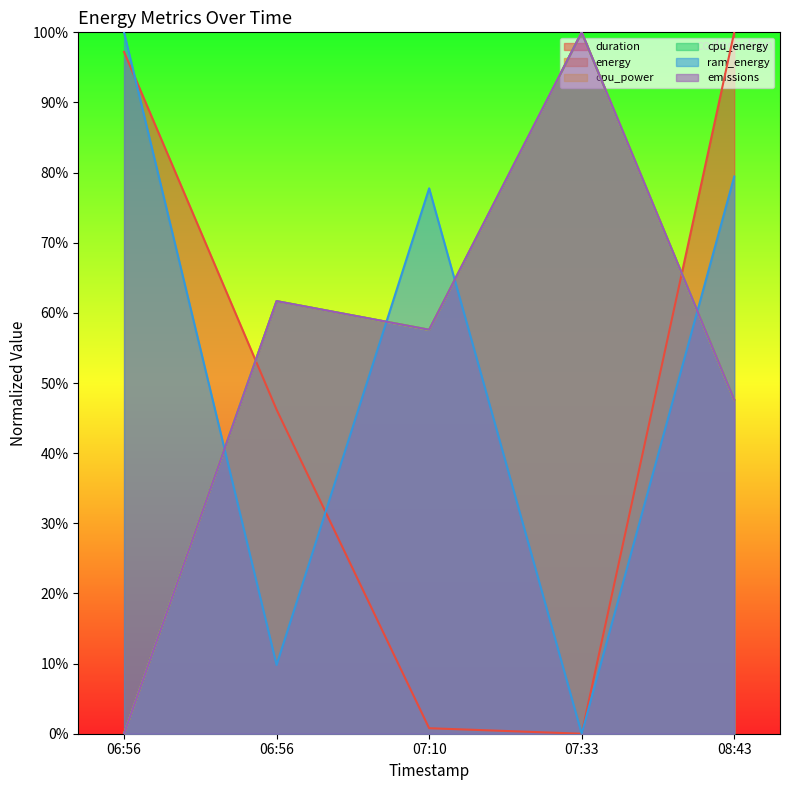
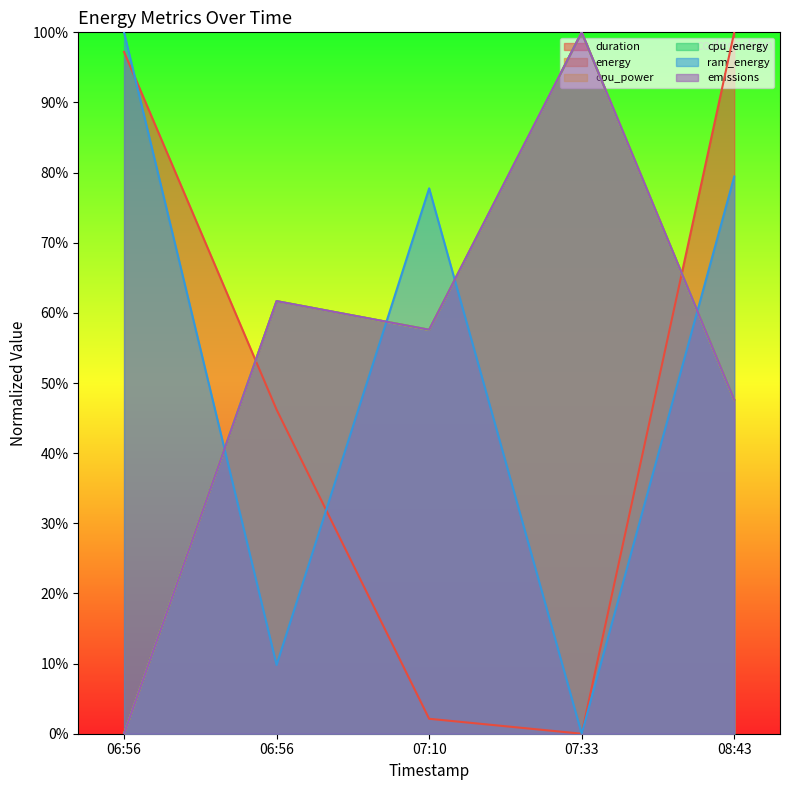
  {
    "duration": {
-     "07:10": "1%",
+     "07:10": "2%",
      "08:43": "100%"
    },
    "emissions": {
      "07:10": "58%",
      "07:33": "100%",
      "08:43": "48%"
    },
    "ram_energy": {
      "07:10": "78%",
      "08:43": "79%"
    }
  }
